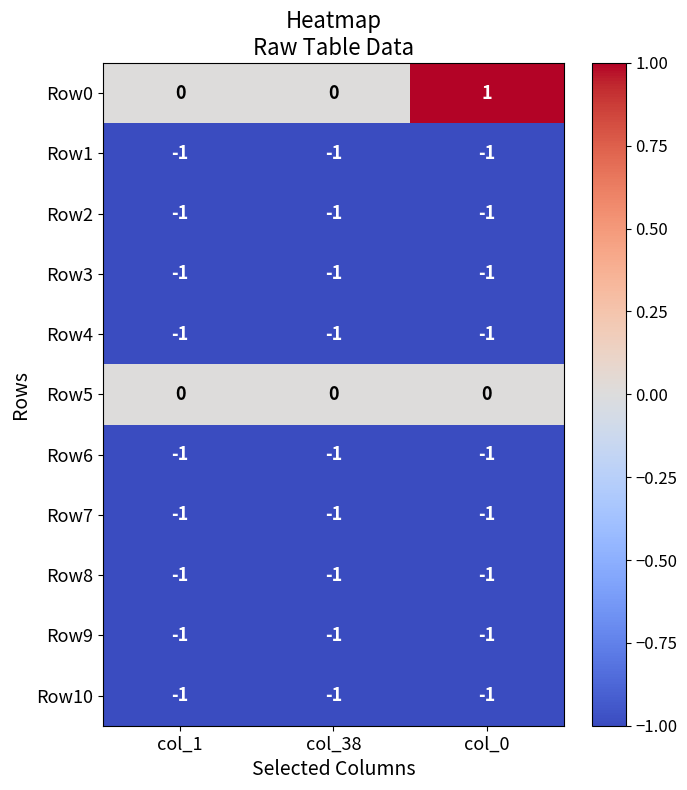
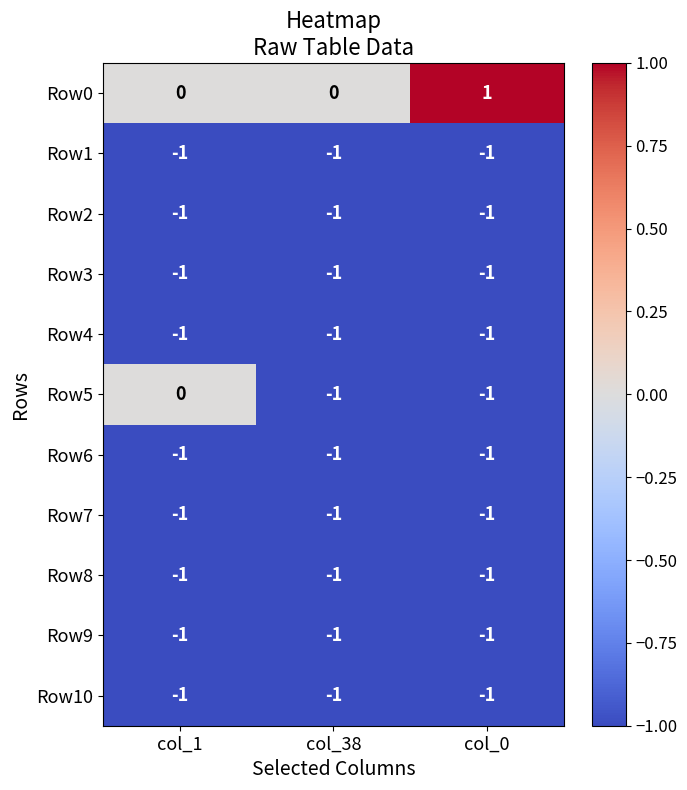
  {
    "Row0": {
      "col_1": 0,
      "col_38": 0,
      "col_0": 1
    },
    "Row1": {
      "col_1": -1,
      "col_38": -1,
      "col_0": -1
    },
    "Row2": {
      "col_1": -1,
      "col_38": -1,
      "col_0": -1
    },
    "Row3": {
      "col_1": -1,
      "col_38": -1,
      "col_0": -1
    },
    "Row4": {
      "col_1": -1,
      "col_38": -1,
      "col_0": -1
    },
    "Row5": {
      "col_1": 0,
-     "col_38": 0,
-     "col_0": 0
+     "col_38": -1,
+     "col_0": -1
    },
    "Row6": {
      "col_1": -1,
      "col_38": -1,
      "col_0": -1
    },
    "Row7": {
      "col_1": -1,
      "col_38": -1,
      "col_0": -1
    },
    "Row8": {
      "col_1": -1,
      "col_38": -1,
      "col_0": -1
    },
    "Row9": {
      "col_1": -1,
      "col_38": -1,
      "col_0": -1
    },
    "Row10": {
      "col_1": -1,
      "col_38": -1,
      "col_0": -1
    }
  }
